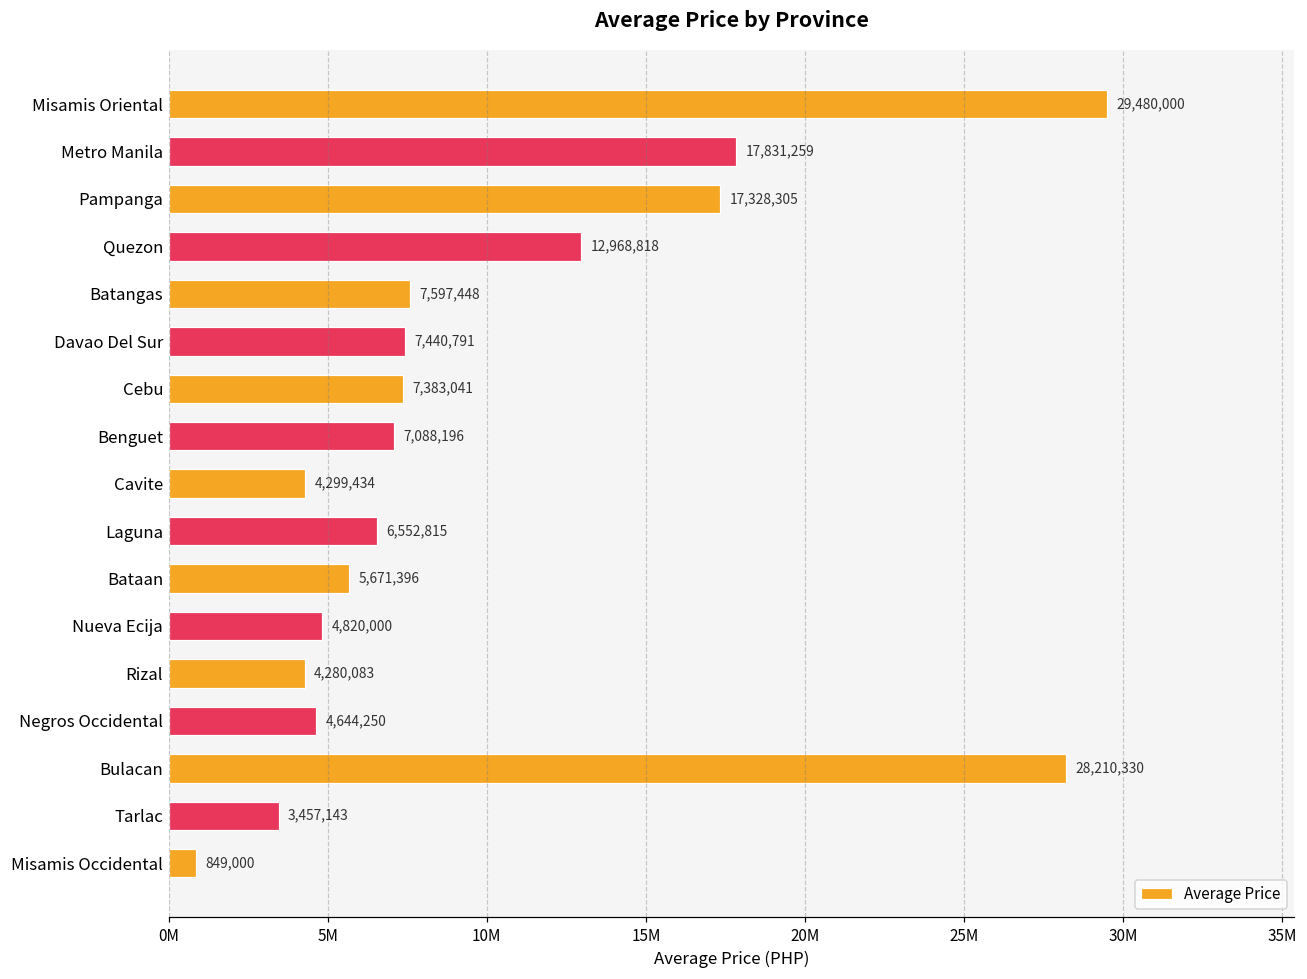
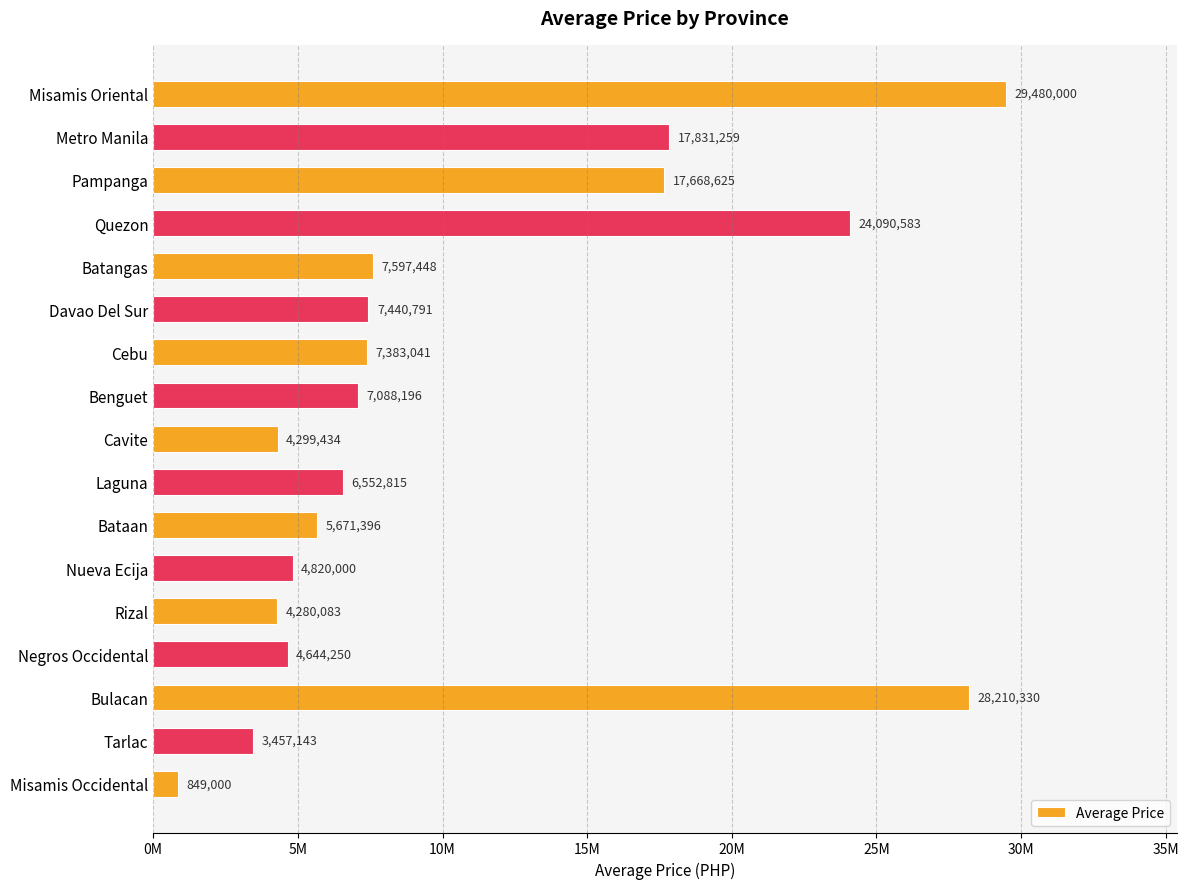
  {
    "Misamis Oriental": "29,480,000",
    "Metro Manila": "17,831,259",
-   "Pampanga": "17,328,305",
-   "Quezon": "12,968,818",
+   "Pampanga": "17,668,625",
+   "Quezon": "24,090,583",
    "Batangas": "7,597,448",
    "Davao Del Sur": "7,440,791",
    "Cebu": "7,383,041",
    "Benguet": "7,088,196",
    "Cavite": "4,299,434",
    "Laguna": "6,552,815",
    "Bataan": "5,671,396",
    "Nueva Ecija": "4,820,000",
    "Rizal": "4,280,083",
    "Negros Occidental": "4,644,250",
    "Bulacan": "28,210,330",
    "Tarlac": "3,457,143",
    "Misamis Occidental": "849,000"
  }
